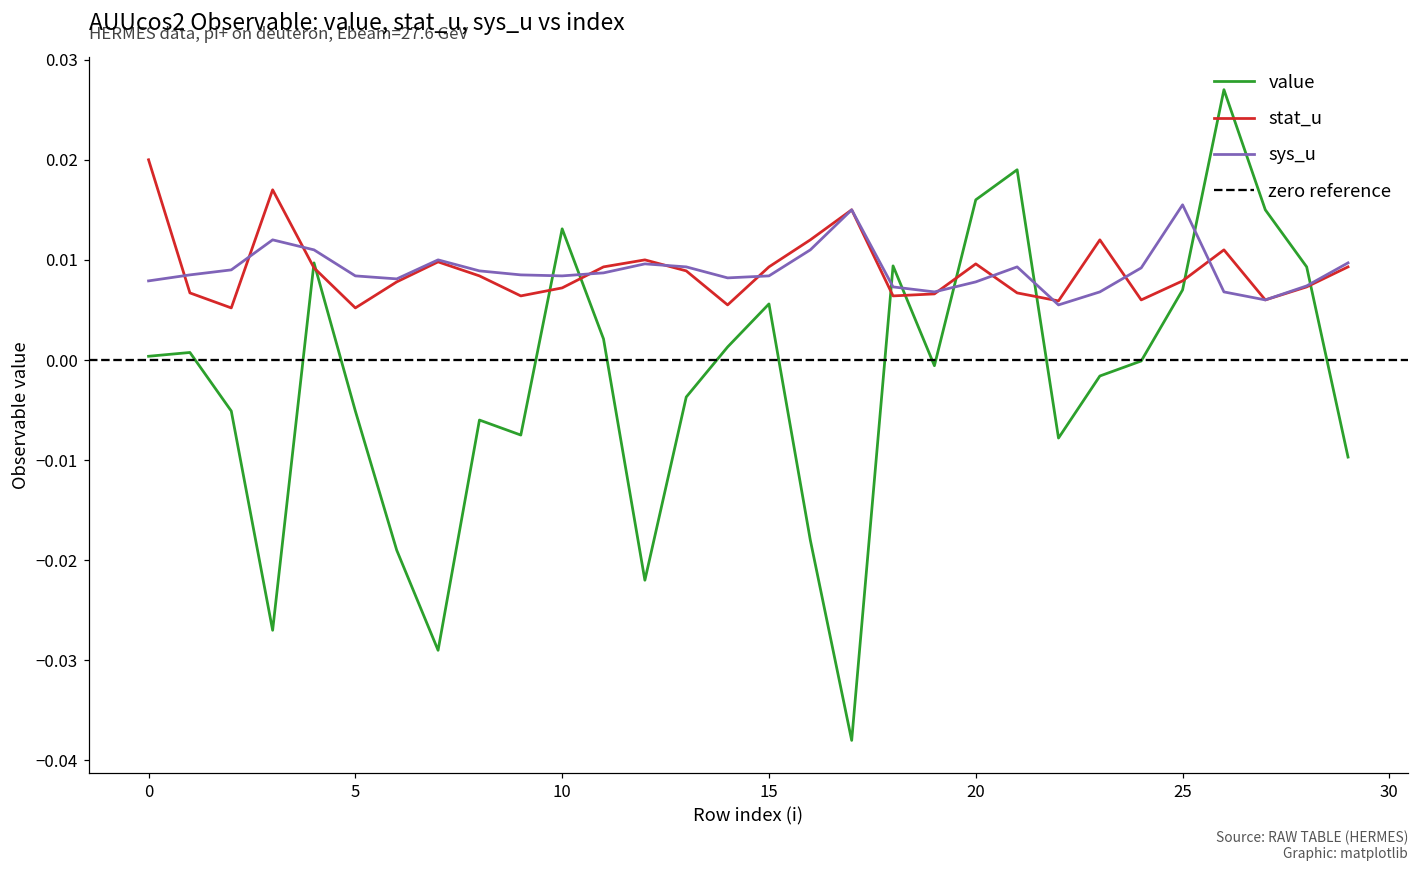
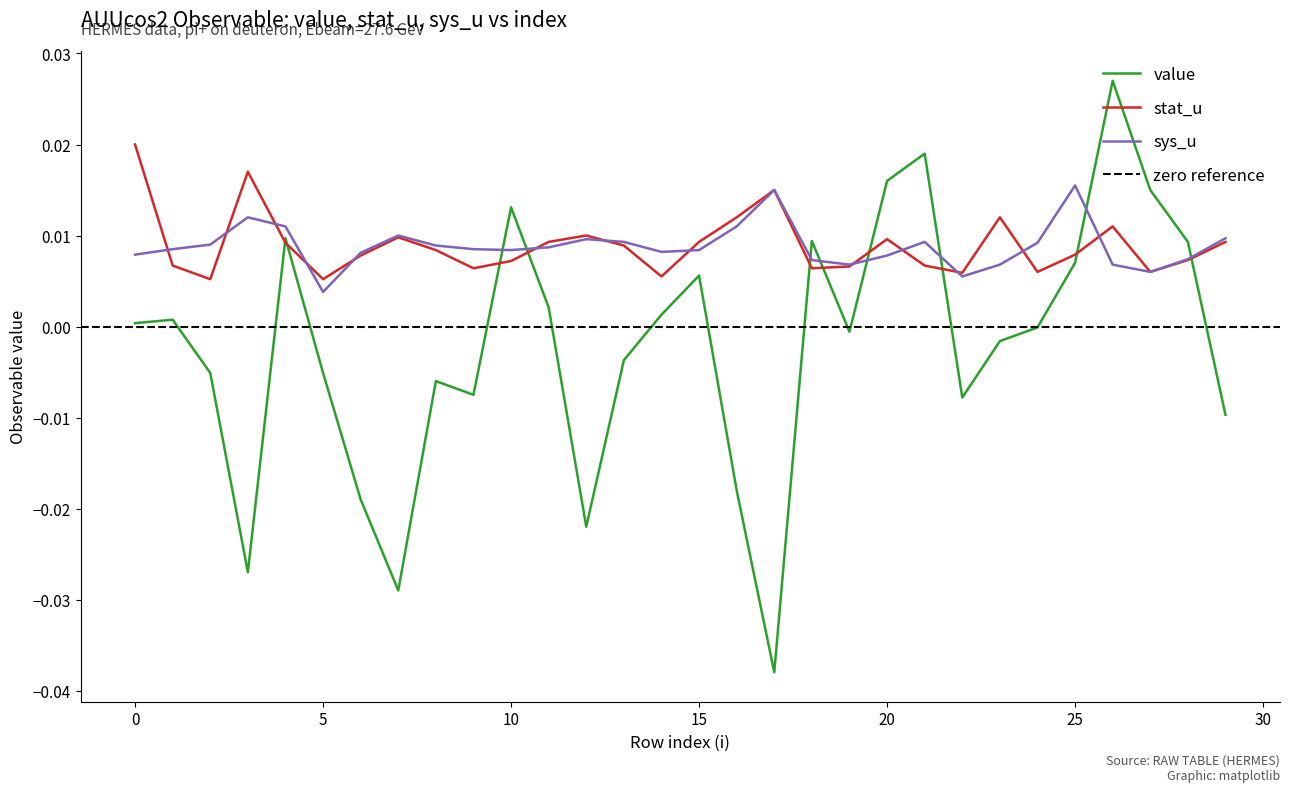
  {
    "value": {
      "0": 0.000,
      "5": -0.005,
      "10": 0.013,
      "15": 0.006,
      "20": 0.016,
      "25": 0.007
    },
    "stat_u": {
      "0": 0.020,
      "5": 0.005,
      "10": 0.007,
      "15": 0.009,
      "20": 0.010,
      "25": 0.008
    },
    "sys_u": {
      "0": 0.008,
-     "5": 0.008,
+     "5": 0.004,
      "10": 0.008,
      "15": 0.008,
      "20": 0.008,
      "25": 0.016
    }
  }
